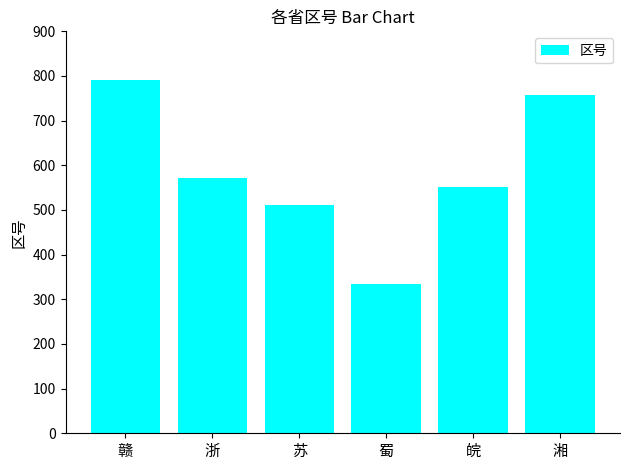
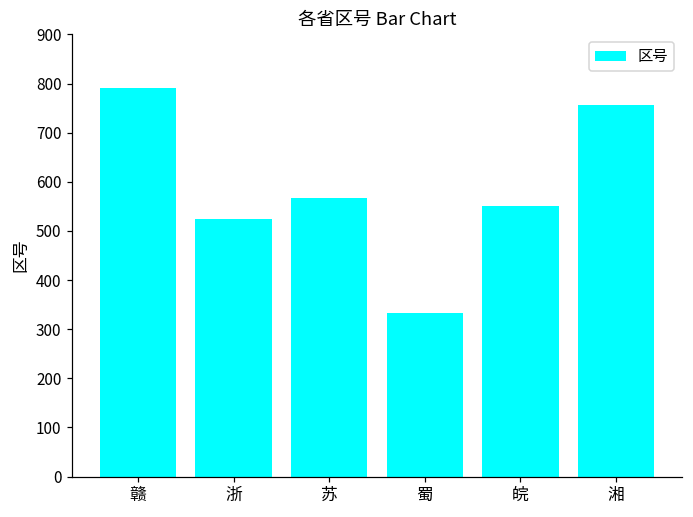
  {
    "赣": 790,
-   "浙": 570,
-   "苏": 510,
+   "浙": 530,
+   "苏": 570,
    "蜀": 330,
    "皖": 550,
    "湘": 760
  }
